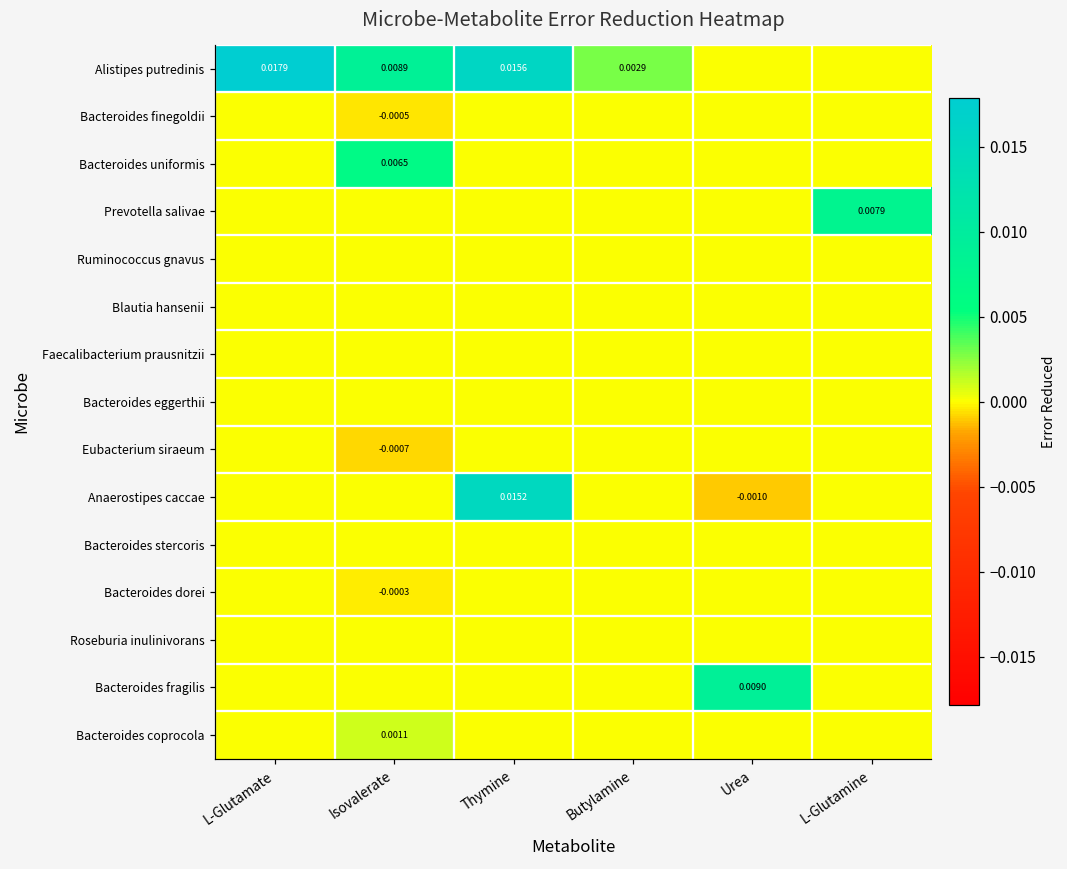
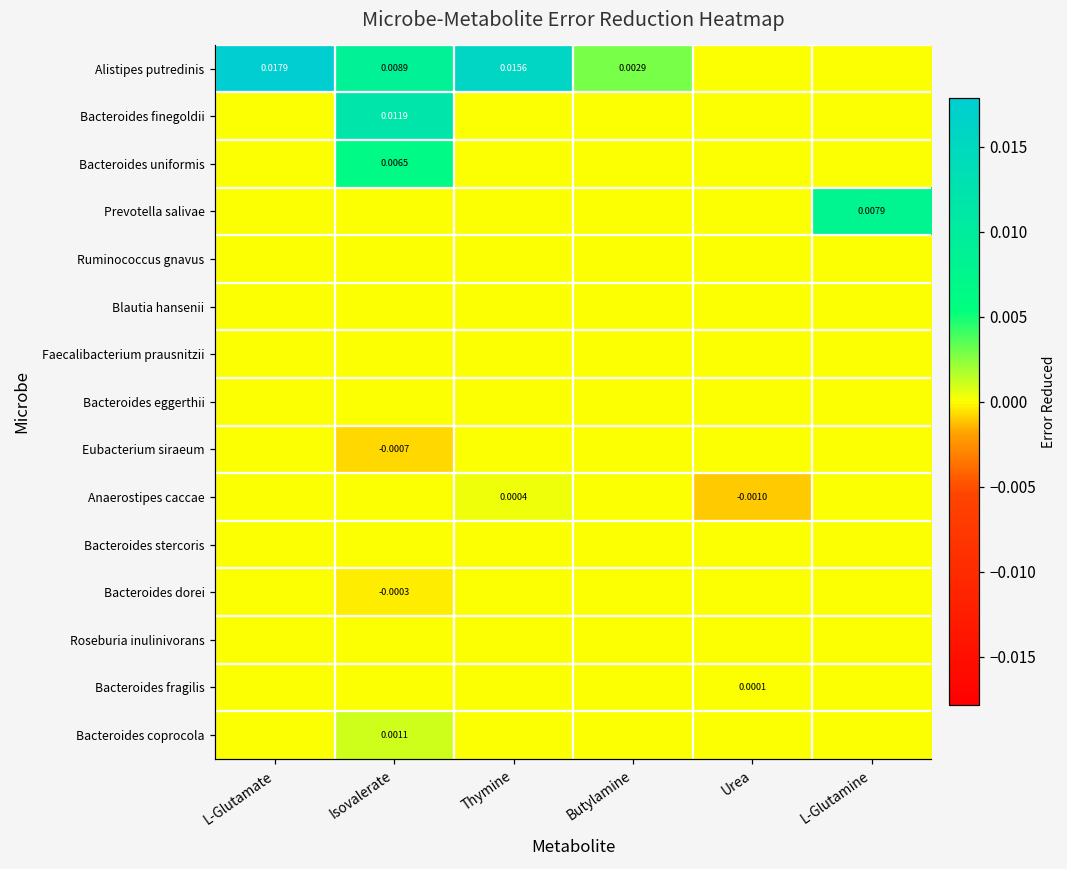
  {
    "Alistipes putredinis": {
      "L-Glutamate": 0.0179,
      "Isovalerate": 0.0089,
      "Thymine": 0.0156,
      "Butylamine": 0.0029
    },
    "Bacteroides finegoldii": {
-     "Isovalerate": -0.0005
+     "Isovalerate": 0.0119
    },
    "Bacteroides uniformis": {
      "Isovalerate": 0.0065
    },
    "Prevotella salivae": {
      "L-Glutamine": 0.0079
    },
    "Eubacterium siraeum": {
      "Isovalerate": -0.0007
    },
    "Anaerostipes caccae": {
-     "Thymine": 0.0152,
+     "Thymine": 0.0004,
      "Urea": -0.0010
    },
    "Bacteroides dorei": {
      "Isovalerate": -0.0003
    },
    "Bacteroides fragilis": {
-     "Urea": 0.0090
+     "Urea": 0.0001
    },
    "Bacteroides coprocola": {
      "Isovalerate": 0.0011
    }
  }
